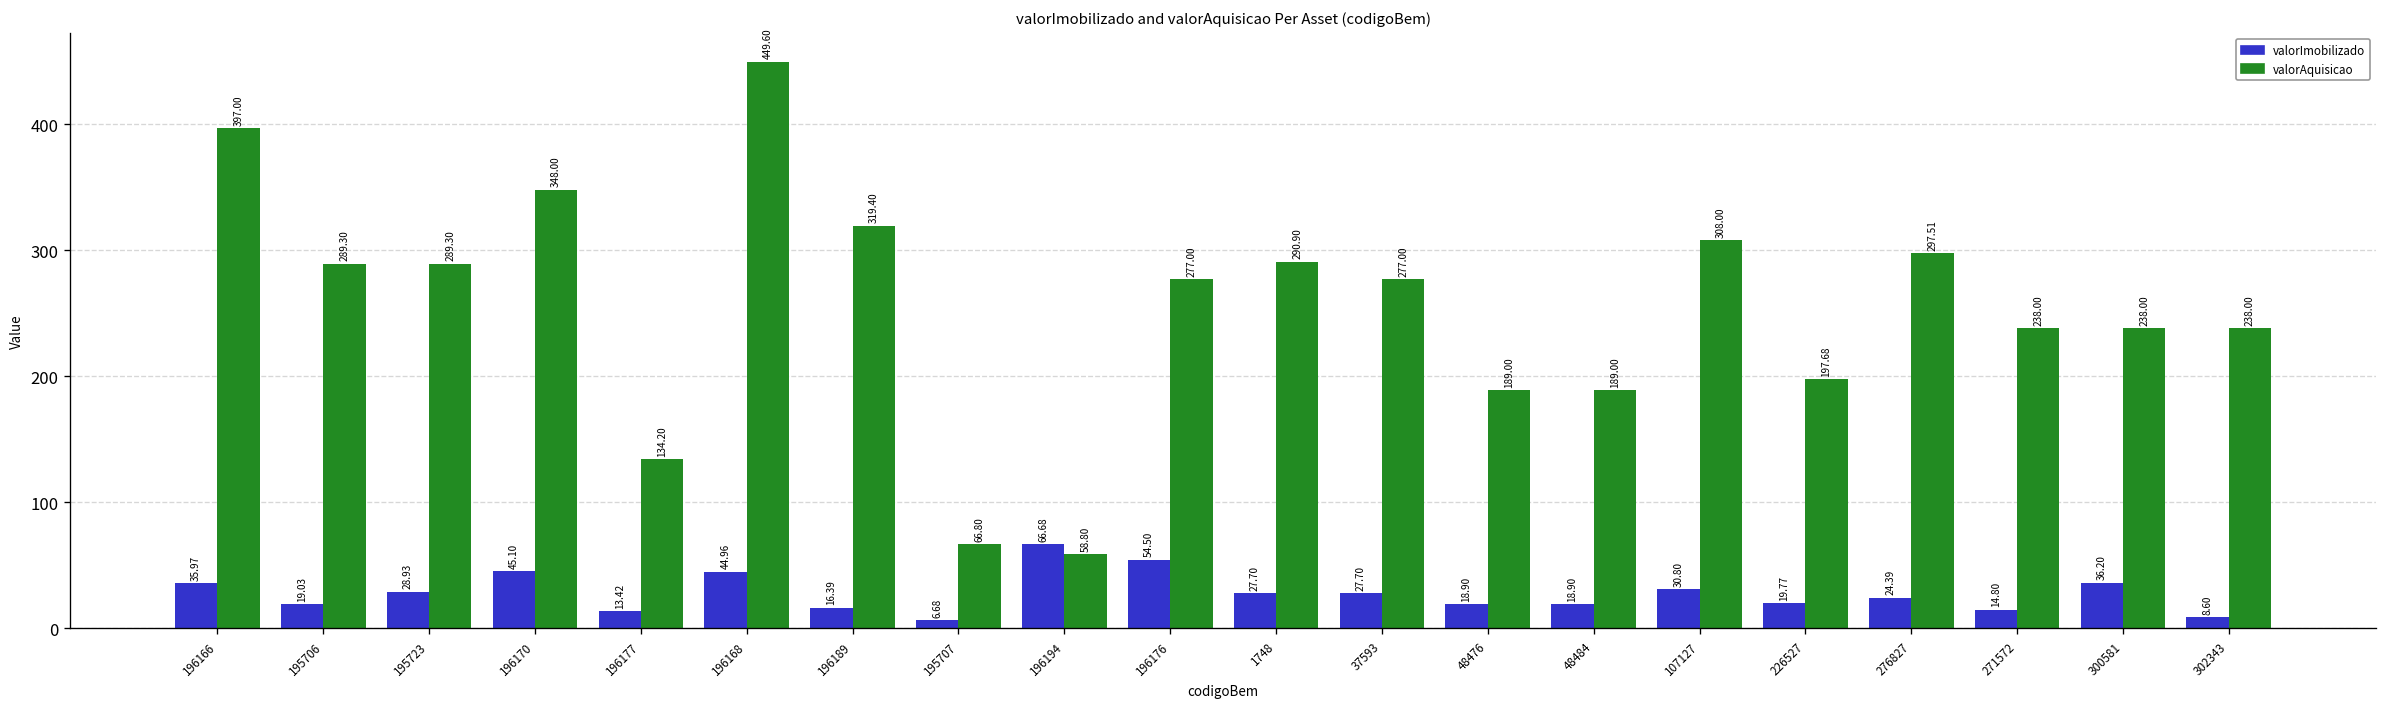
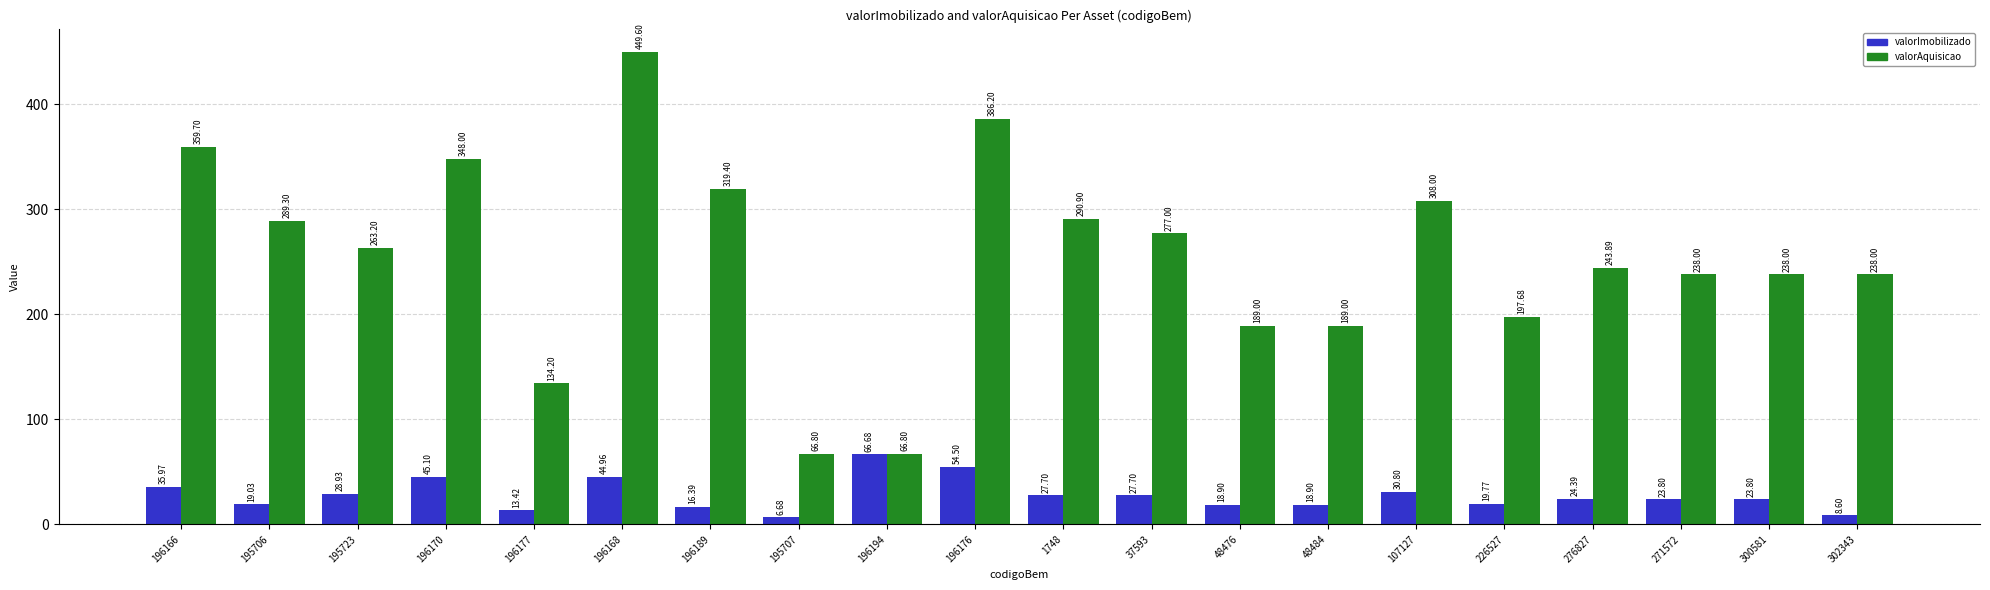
  {
    "valorImobilizado": {
      "196166": 35.97,
      "195706": 19.03,
      "195723": 28.93,
      "196170": 45.10,
      "196177": 13.42,
      "196168": 44.96,
      "196189": 16.39,
      "195707": 6.68,
      "196194": 66.68,
      "196176": 54.50,
      "1748": 27.70,
      "37593": 27.70,
      "48476": 18.90,
      "48484": 18.90,
      "107127": 30.80,
      "226527": 19.77,
      "276827": 24.39,
-     "271572": 14.80,
-     "300581": 36.20,
+     "271572": 23.80,
+     "300581": 23.80,
      "302343": 8.60
    },
    "valorAquisicao": {
-     "196166": 397.00,
+     "196166": 359.70,
      "195706": 289.30,
-     "195723": 289.30,
+     "195723": 263.20,
      "196170": 348.00,
      "196177": 134.20,
      "196168": 449.60,
      "196189": 319.40,
      "195707": 66.80,
-     "196194": 58.80,
-     "196176": 277.00,
+     "196194": 66.80,
+     "196176": 386.20,
      "1748": 290.90,
      "37593": 277.00,
      "48476": 189.00,
      "48484": 189.00,
      "107127": 308.00,
      "226527": 197.68,
-     "276827": 297.51,
+     "276827": 243.89,
      "271572": 238.00,
      "300581": 238.00,
      "302343": 238.00
    }
  }
